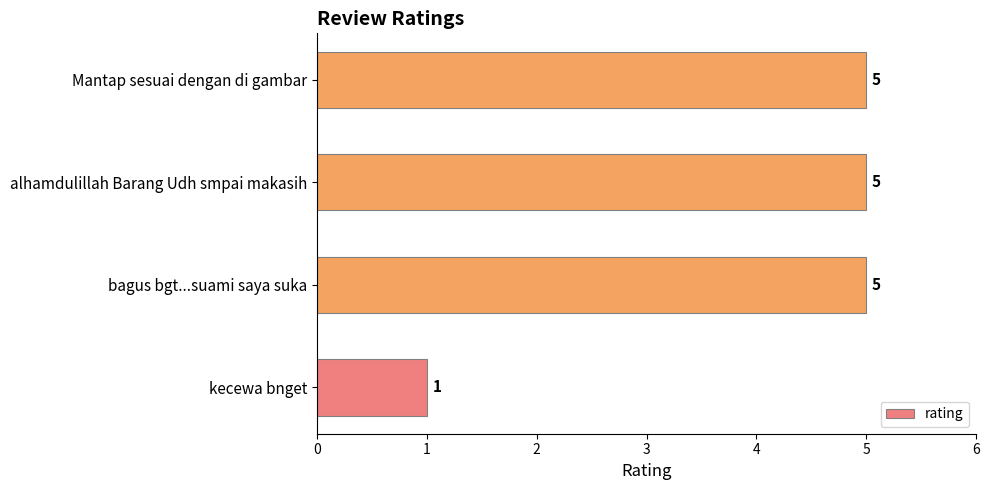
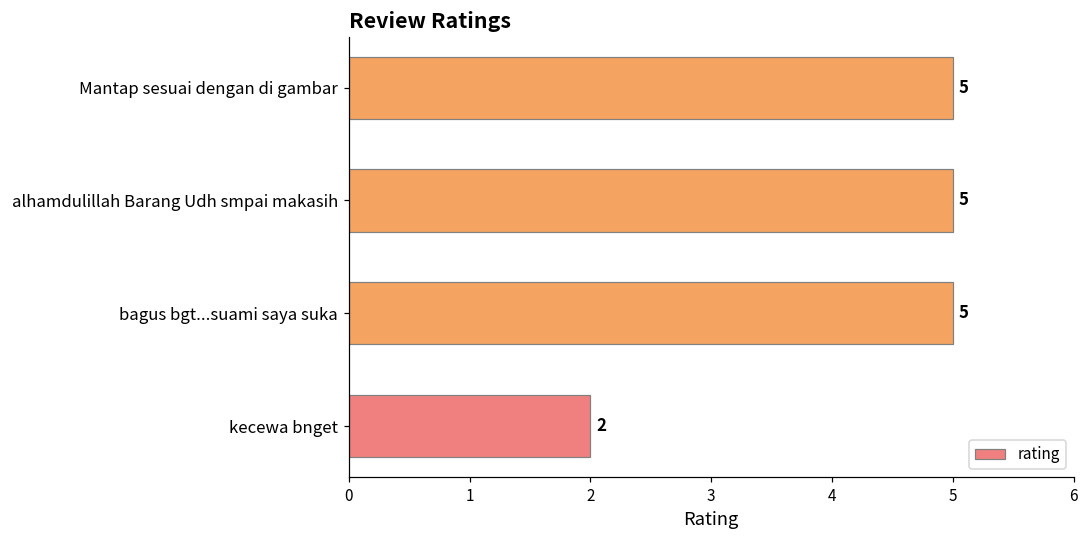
  {
    "Mantap sesuai dengan di gambar": 5,
    "alhamdulillah Barang Udh smpai makasih": 5,
    "bagus bgt...suami saya suka": 5,
-   "kecewa bnget": 1
+   "kecewa bnget": 2
  }
